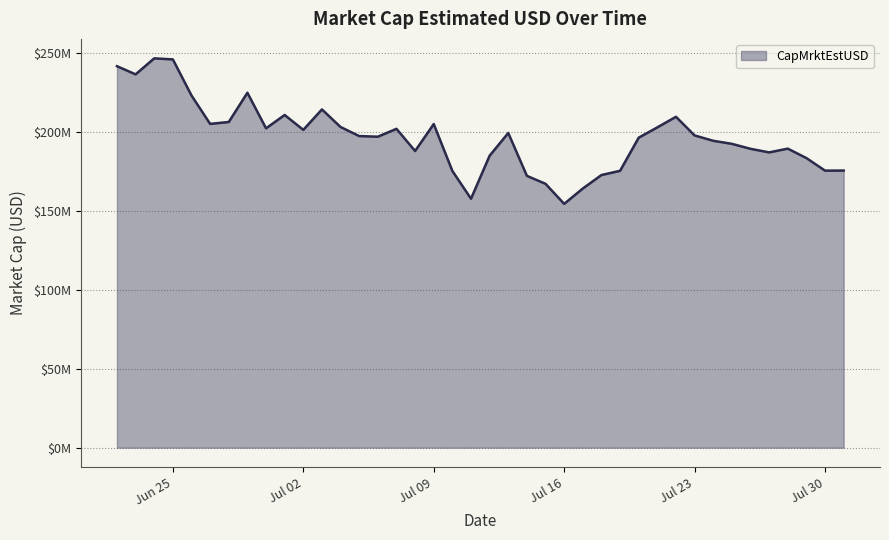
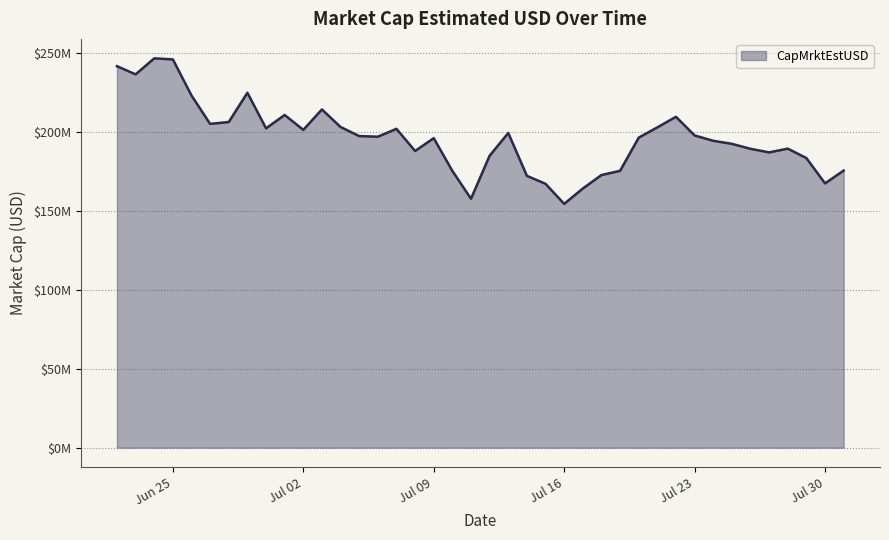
  {
    "Jun 25": "$246000000",
    "Jul 02": "$201000000",
-   "Jul 09": "$205000000",
+   "Jul 09": "$196000000",
    "Jul 16": "$155000000",
    "Jul 23": "$198000000",
-   "Jul 30": "$176000000"
+   "Jul 30": "$168000000"
  }
